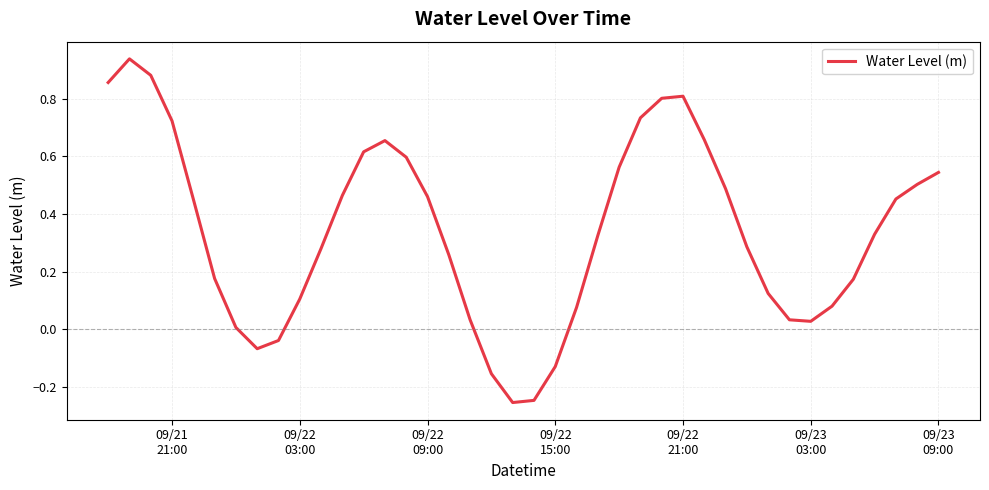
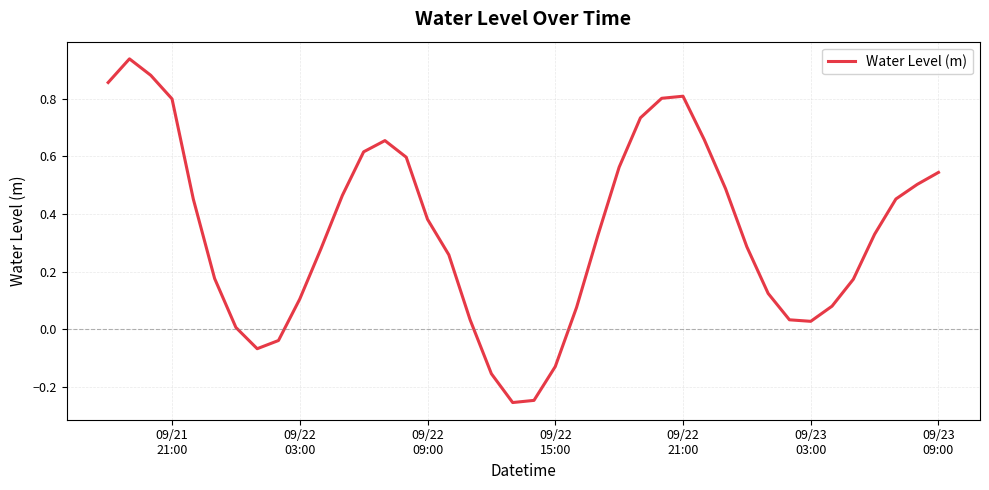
  {
-   "09/21 21:00": 0.72,
+   "09/21 21:00": 0.80,
    "09/22 03:00": 0.10,
-   "09/22 09:00": 0.46,
+   "09/22 09:00": 0.38,
    "09/22 15:00": -0.13,
    "09/22 21:00": 0.81,
    "09/23 03:00": 0.03,
    "09/23 09:00": 0.54
  }
